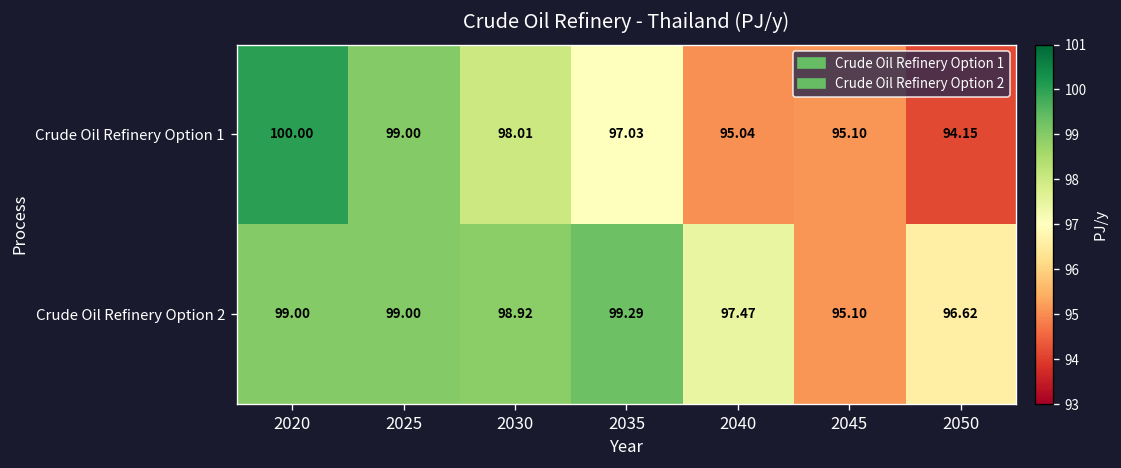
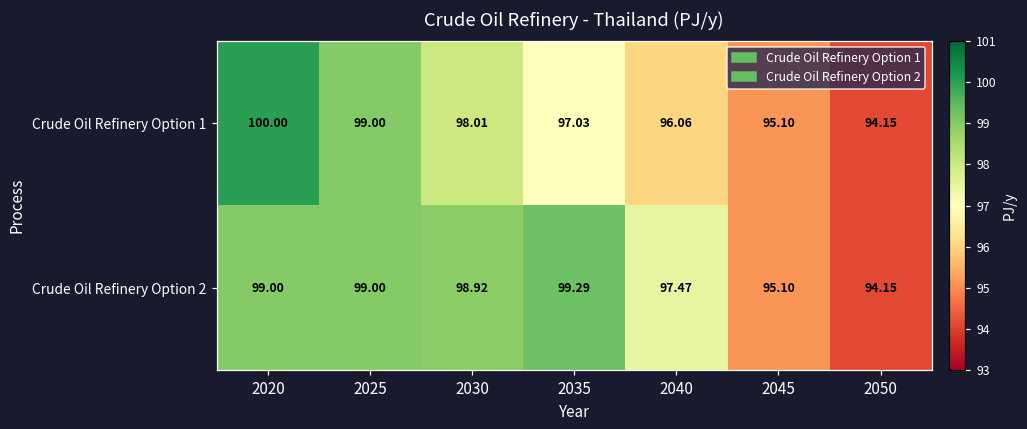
  {
    "Crude Oil Refinery Option 1": {
      "2020": 100.00,
      "2025": 99.00,
      "2030": 98.01,
      "2035": 97.03,
-     "2040": 95.04,
+     "2040": 96.06,
      "2045": 95.10,
      "2050": 94.15
    },
    "Crude Oil Refinery Option 2": {
      "2020": 99.00,
      "2025": 99.00,
      "2030": 98.92,
      "2035": 99.29,
      "2040": 97.47,
      "2045": 95.10,
-     "2050": 96.62
+     "2050": 94.15
    }
  }
